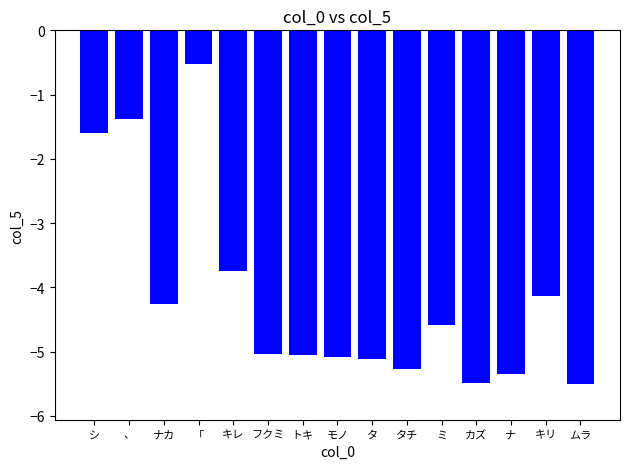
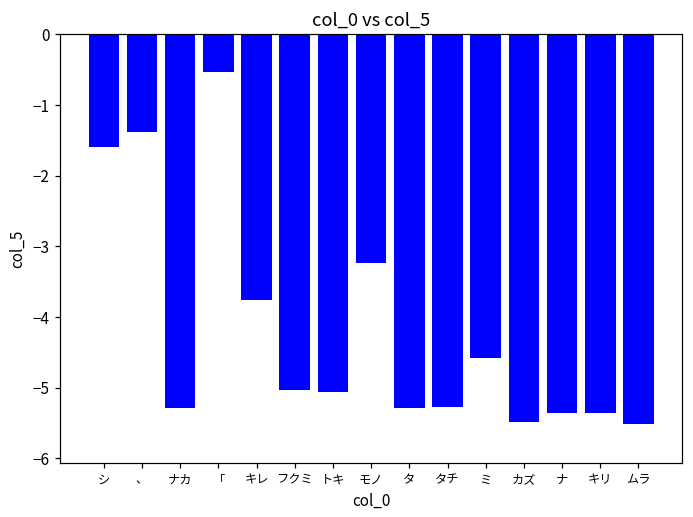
  {
    "シ": -1.6,
    "、": -1.4,
-   "ナカ": -4.3,
+   "ナカ": -5.3,
    "「": -0.5,
    "キレ": -3.8,
    "フクミ": -5.0,
    "トキ": -5.1,
-   "モノ": -5.1,
-   "タ": -5.1,
+   "モノ": -3.2,
+   "タ": -5.3,
    "タチ": -5.3,
    "ミ": -4.6,
    "カズ": -5.5,
    "ナ": -5.4,
-   "キリ": -4.1,
+   "キリ": -5.4,
    "ムラ": -5.5
  }
